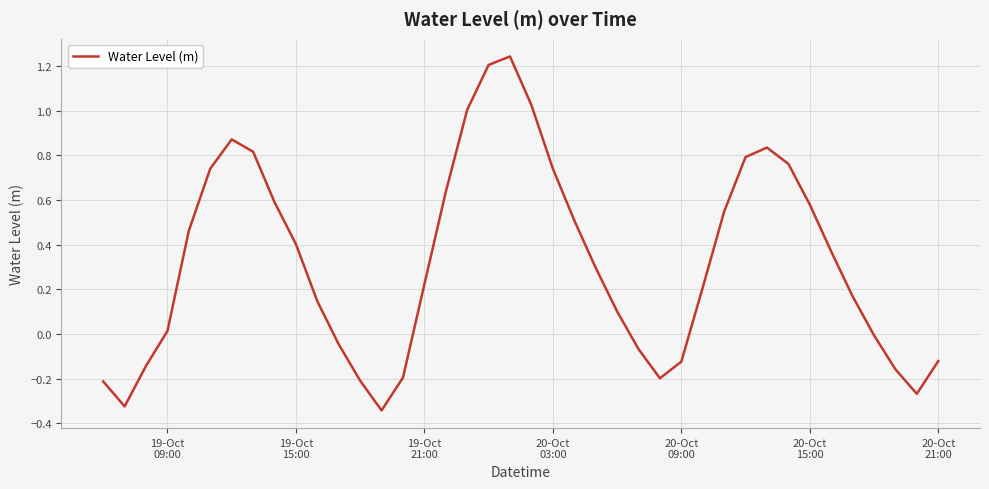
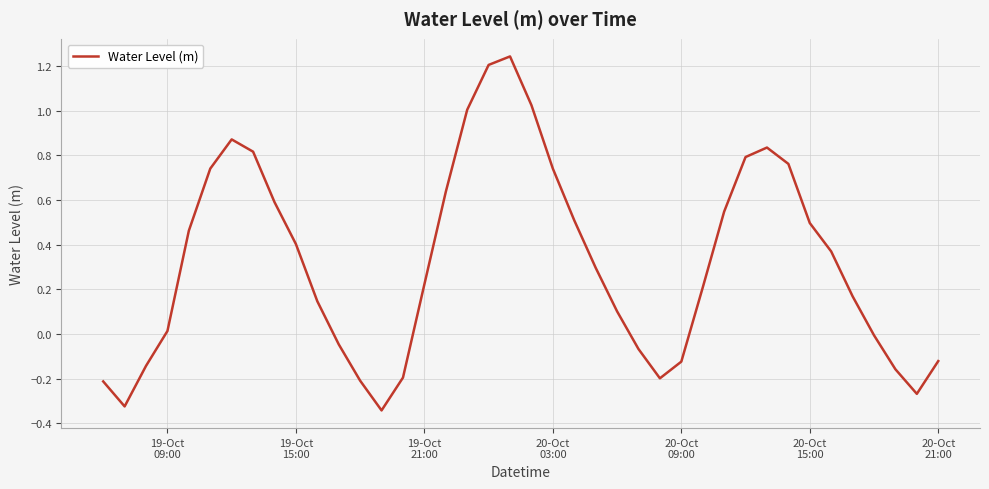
  {
    "19-Oct 09:00": 0.01,
    "19-Oct 15:00": 0.40,
    "19-Oct 21:00": 0.22,
    "20-Oct 03:00": 0.74,
    "20-Oct 09:00": -0.12,
-   "20-Oct 15:00": 0.58,
+   "20-Oct 15:00": 0.50,
    "20-Oct 21:00": -0.12
  }
